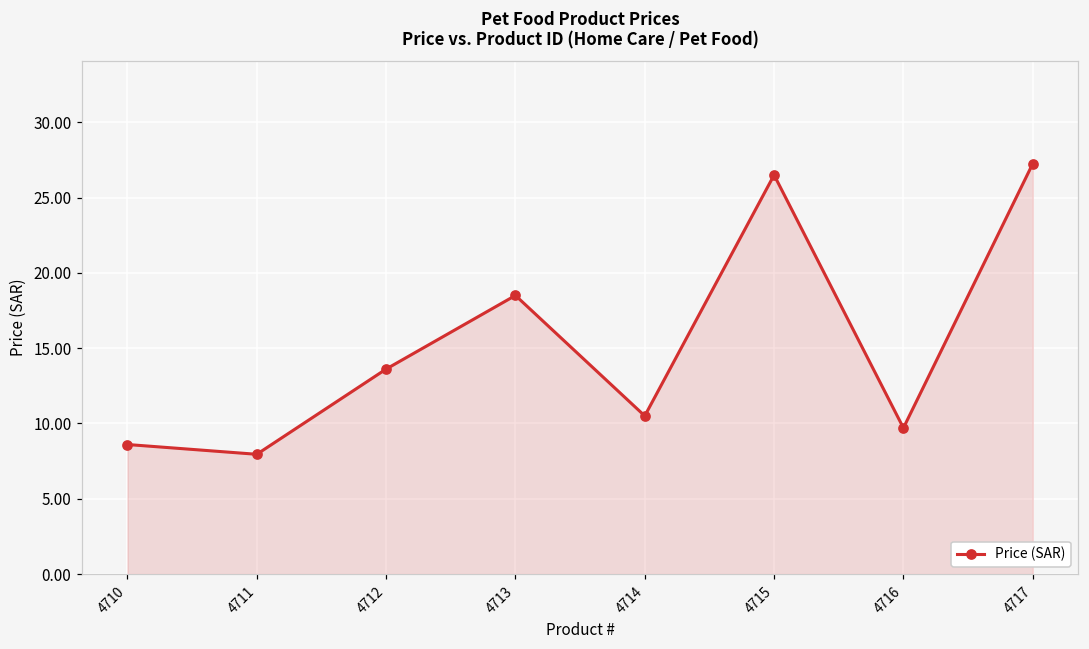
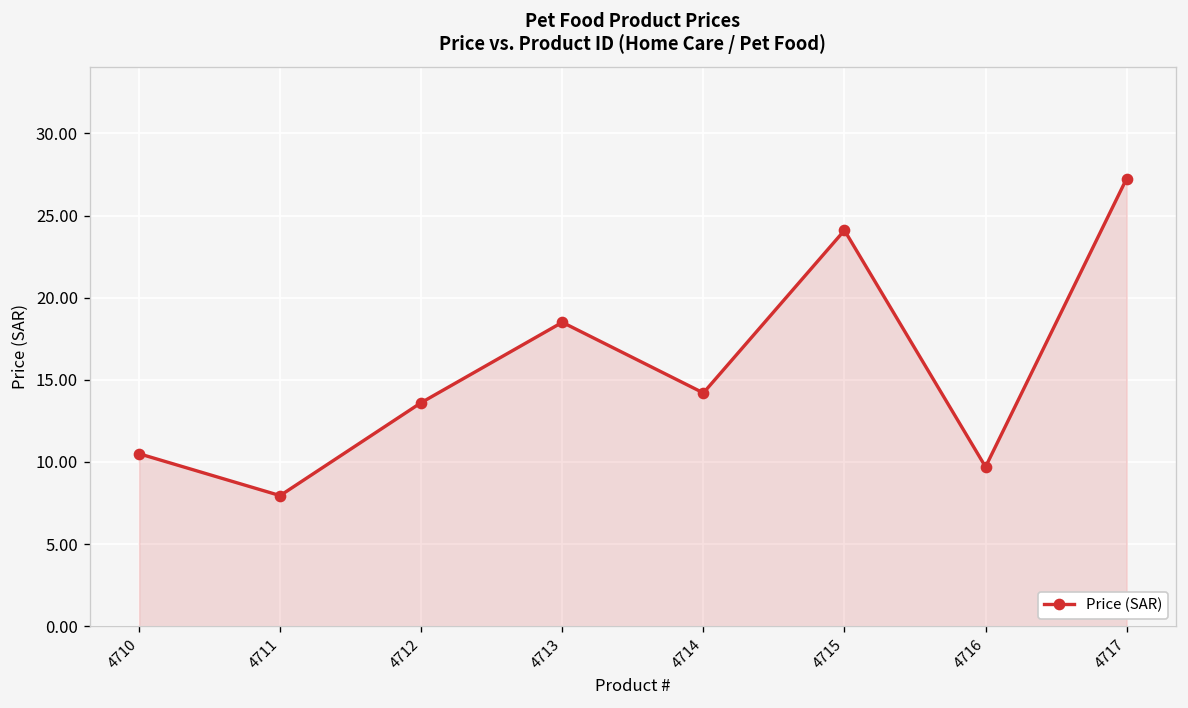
  {
-   "4710": 8.6,
+   "4710": 10.5,
    "4711": 8.0,
    "4712": 13.6,
    "4713": 18.5,
-   "4714": 10.5,
-   "4715": 26.5,
+   "4714": 14.2,
+   "4715": 24.1,
    "4716": 9.7,
    "4717": 27.3
  }
